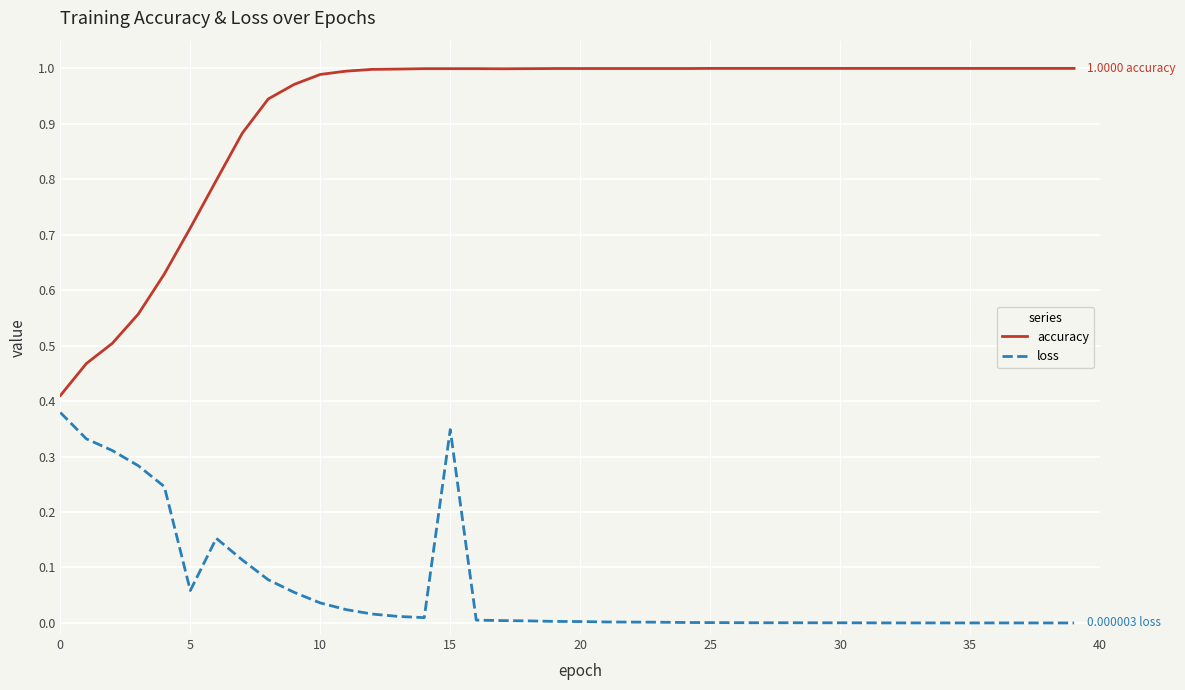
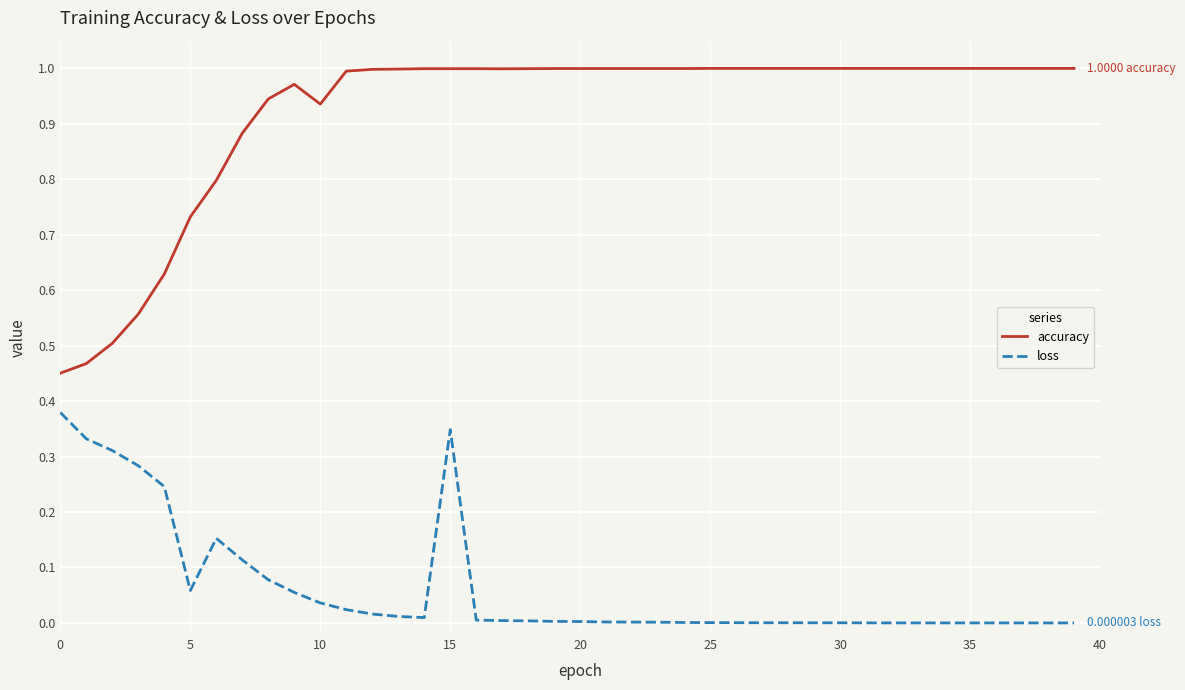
  {
    "accuracy": {
-     "0": 0.41,
-     "5": 0.71,
-     "10": 0.99,
+     "0": 0.45,
+     "5": 0.73,
+     "10": 0.94,
      "15": 1.00,
      "20": 1.00,
      "25": 1.00,
      "30": 1.00,
      "35": 1.00
    },
    "loss": {
      "0": 0.38,
      "5": 0.06,
      "10": 0.04,
      "15": 0.35,
      "20": 0.00,
      "25": 0.00,
      "30": 0.00,
      "35": 0.00
    }
  }
